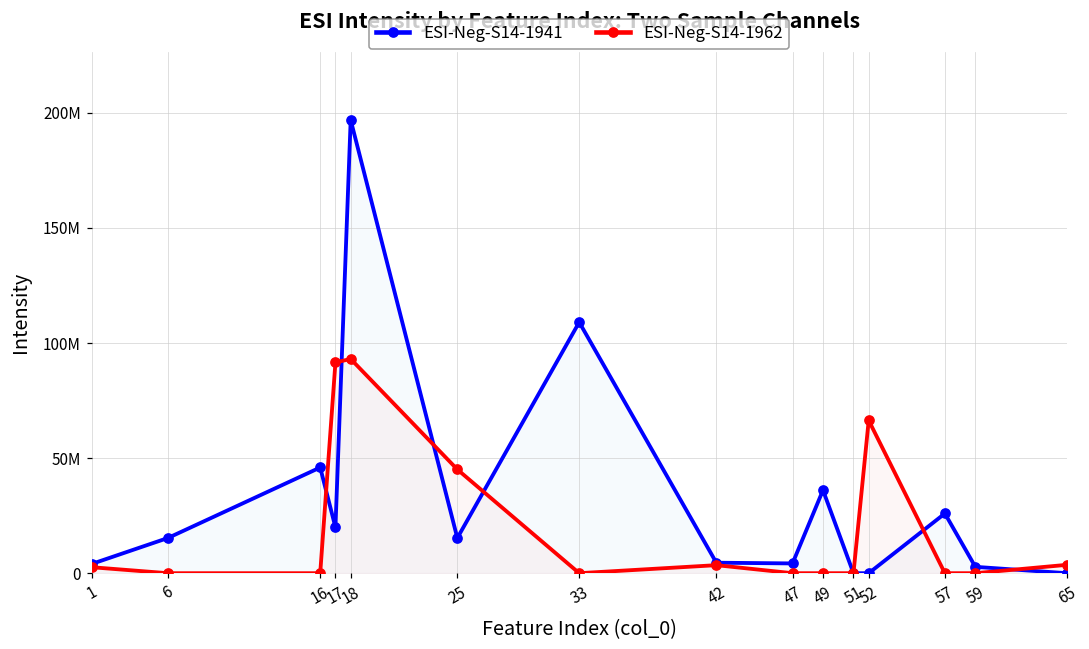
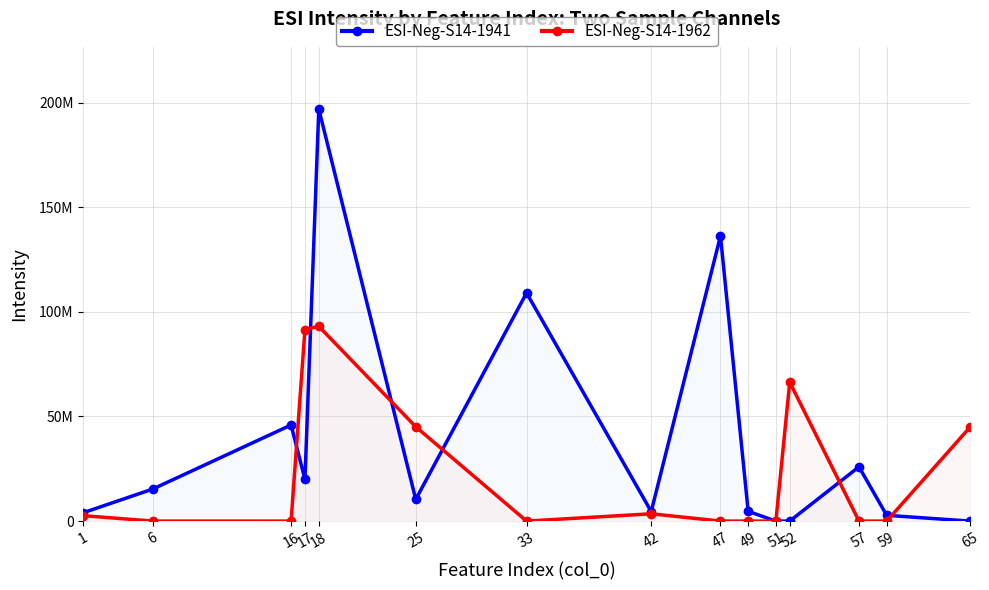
  {
    "ESI-Neg-S14-1941": {
      "1": 4000000,
      "6": 15000000,
      "16": 46000000,
      "17": 20000000,
      "18": 197000000,
-     "25": 15000000,
+     "25": 10000000,
      "33": 109000000,
-     "47": 4000000,
-     "49": 36000000,
+     "47": 136000000,
+     "49": 5000000,
      "52": 0,
      "57": 26000000,
      "59": 3000000,
      "65": 0
    },
    "ESI-Neg-S14-1962": {
      "1": 3000000,
      "6": 0,
      "16": 0,
      "17": 92000000,
      "18": 93000000,
      "25": 45000000,
      "33": 0,
      "47": 0,
      "49": 0,
      "52": 66000000,
      "57": 0,
      "59": 0,
-     "65": 4000000
+     "65": 45000000
    }
  }
